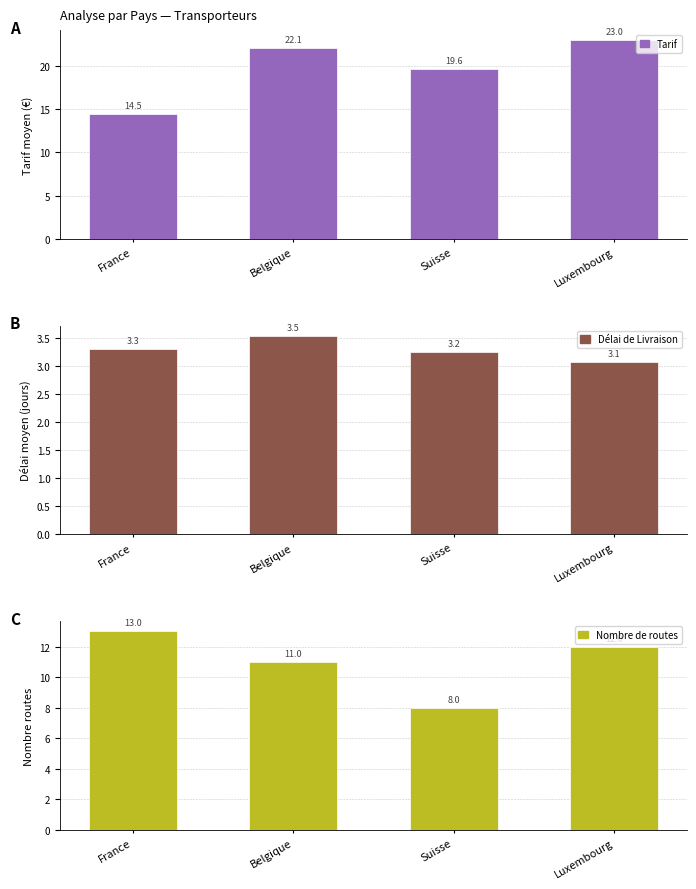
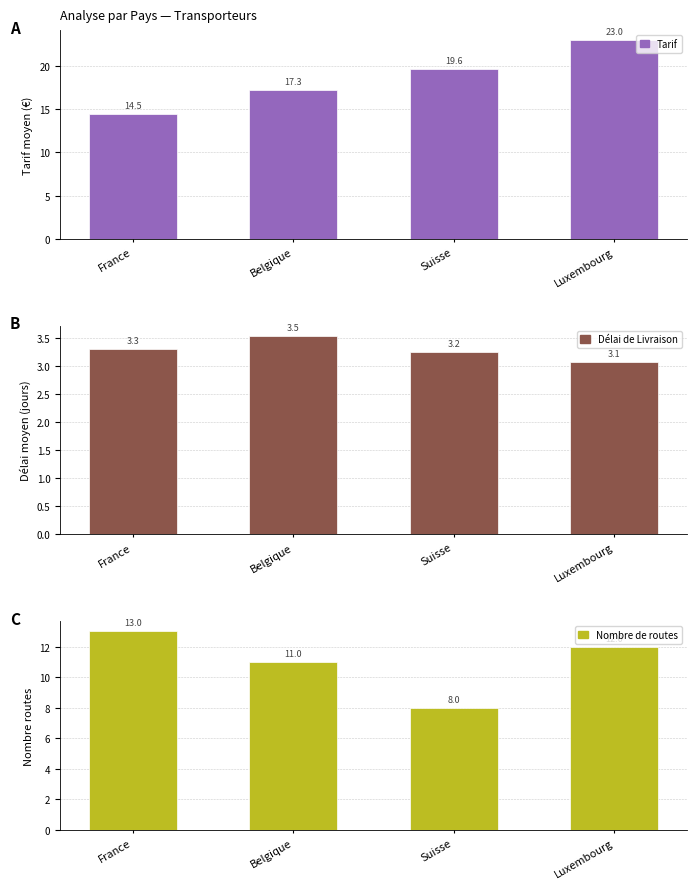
  {
    "Analyse par Pays — Transporteurs": {
      "France": 14.5,
-     "Belgique": 22.1,
+     "Belgique": 17.3,
      "Suisse": 19.6,
      "Luxembourg": 23.0
    }
  }
